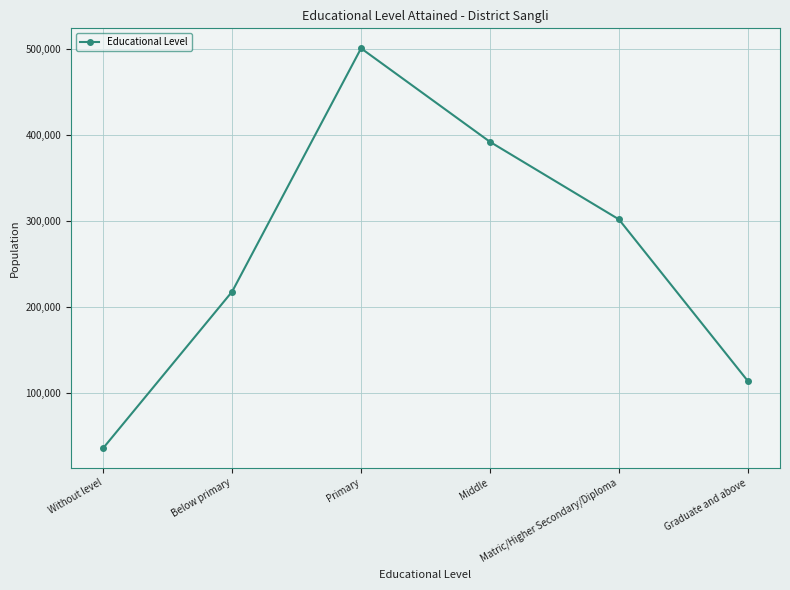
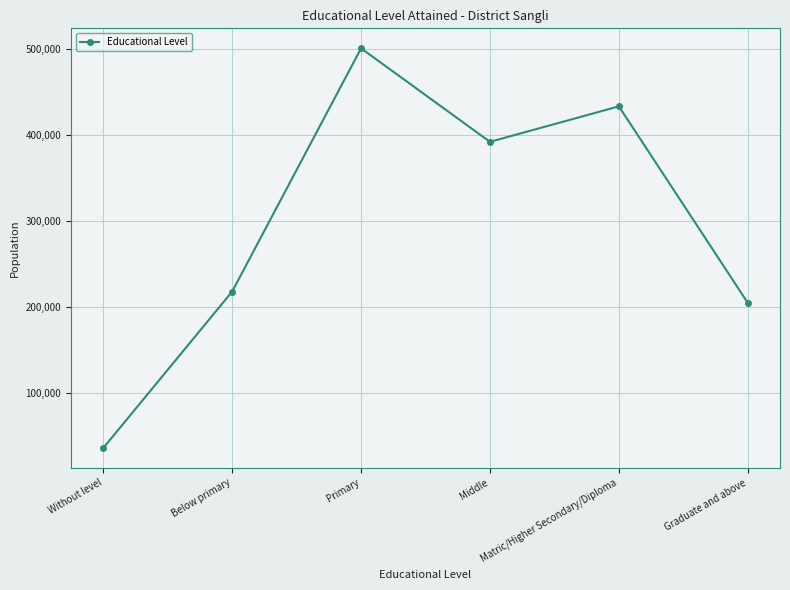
  {
    "Without level": "40,000",
    "Below primary": "220,000",
    "Primary": "500,000",
    "Middle": "390,000",
-   "Matric/Higher Secondary/Diploma": "300,000",
-   "Graduate and above": "110,000"
+   "Matric/Higher Secondary/Diploma": "430,000",
+   "Graduate and above": "210,000"
  }
